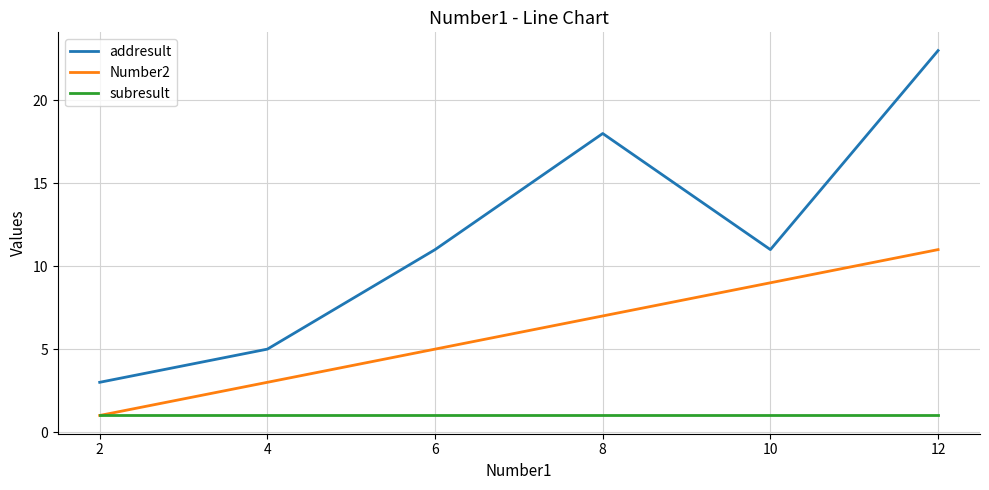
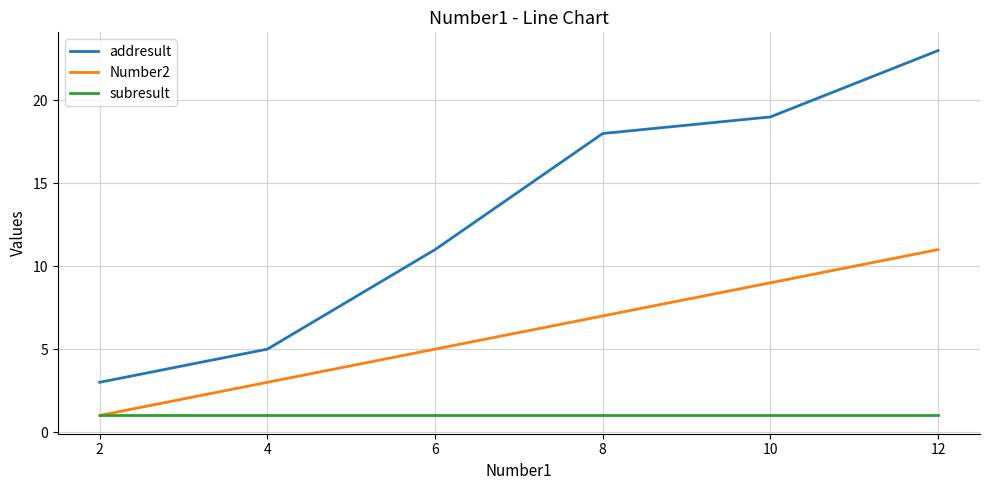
  {
    "addresult": {
      "2": 3,
      "4": 5,
      "6": 11,
      "8": 18,
-     "10": 11,
+     "10": 19,
      "12": 23
    },
    "Number2": {
      "4": 3,
      "6": 5,
      "8": 7,
      "10": 9,
      "12": 11
    },
    "subresult": {
      "4": 1,
      "6": 1,
      "8": 1,
      "10": 1,
      "12": 1
    }
  }
